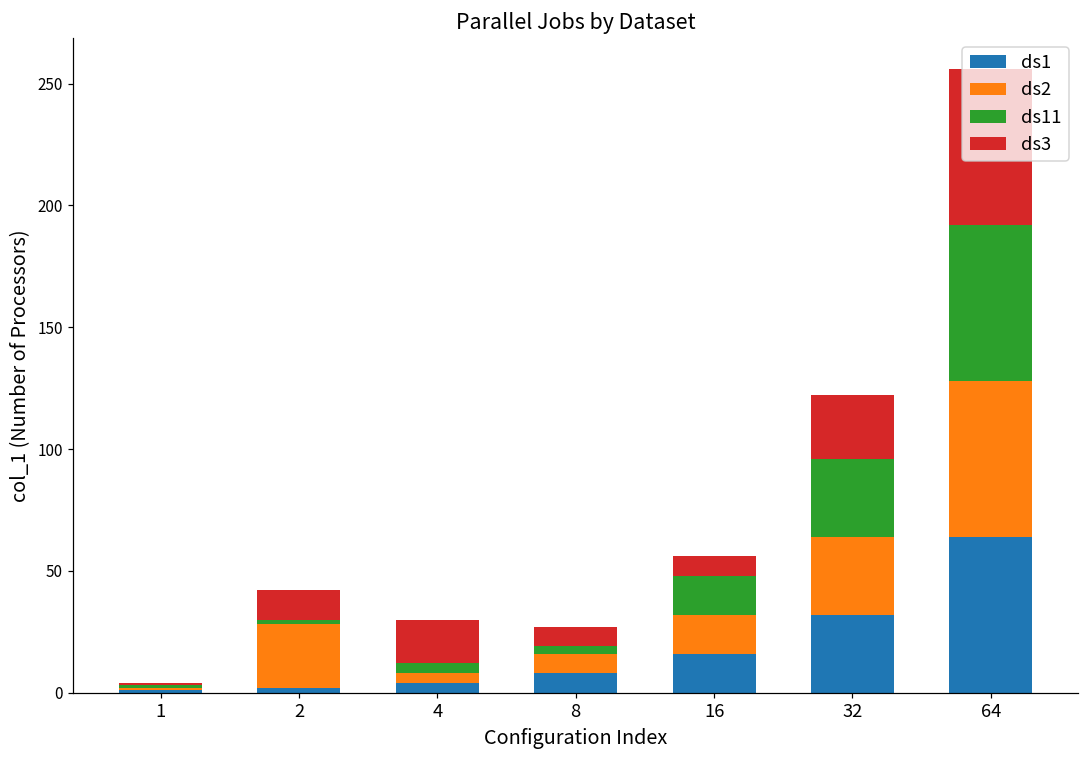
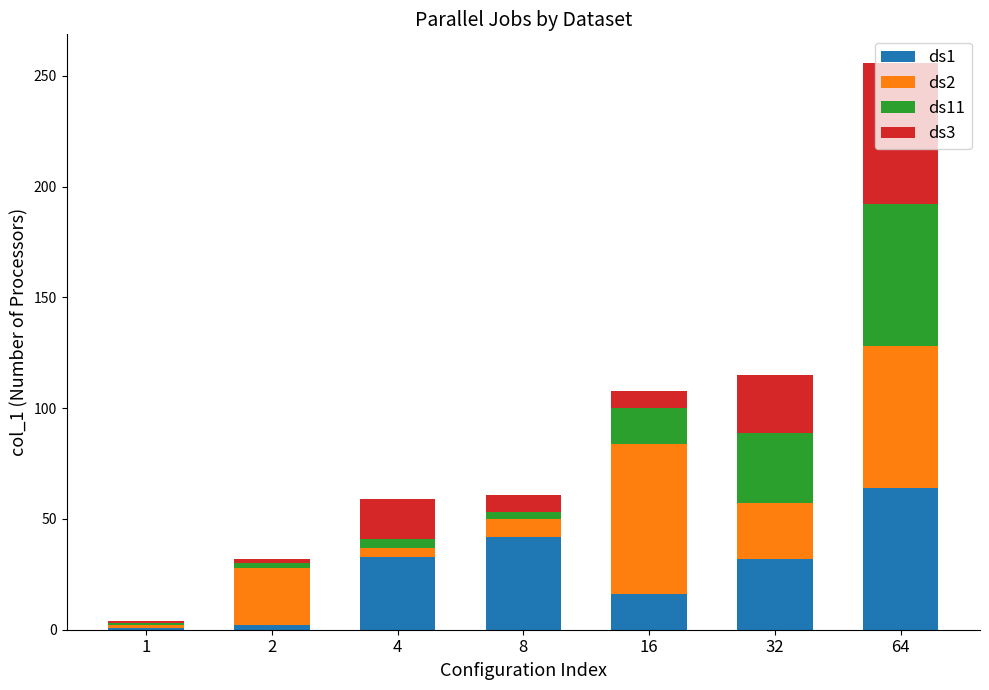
  {
    "ds1": {
      "2": 2,
-     "4": 4,
-     "8": 8,
+     "4": 33,
+     "8": 42,
      "16": 16,
      "32": 32,
      "64": 64
    },
    "ds2": {
      "2": 26,
      "4": 4,
      "8": 8,
-     "16": 16,
-     "32": 32,
+     "16": 68,
+     "32": 25,
      "64": 64
    },
    "ds11": {
      "2": 2,
      "4": 4,
      "8": 3,
      "16": 16,
      "32": 32,
      "64": 64
    },
    "ds3": {
-     "2": 12,
+     "2": 2,
      "4": 18,
      "8": 8,
      "16": 8,
      "32": 26
    }
  }
